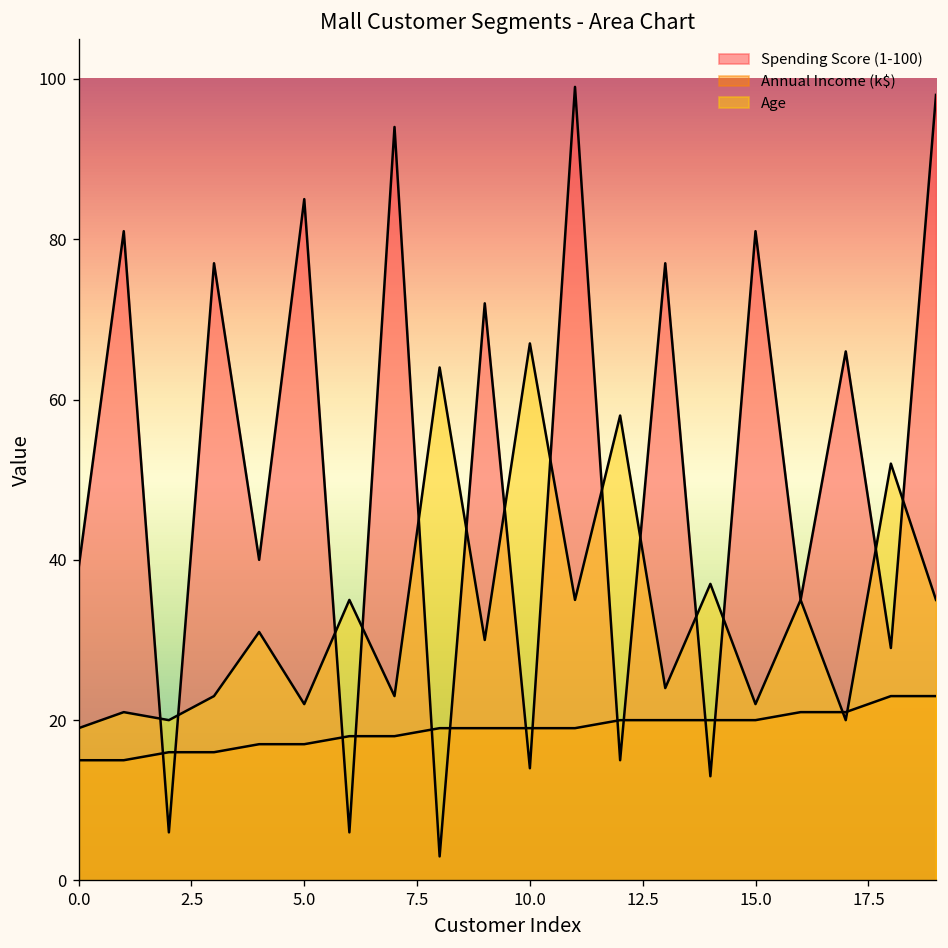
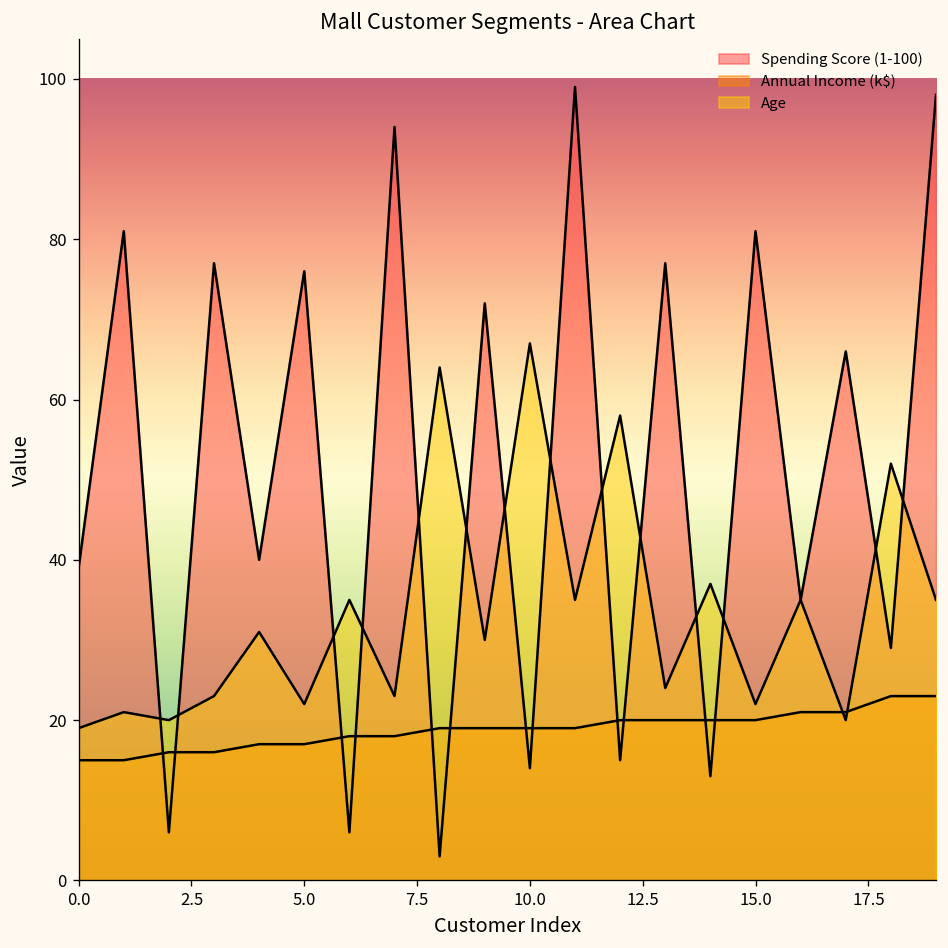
  {
    "Spending Score (1-100)": {
      "0.0": 39,
-     "5.0": 85,
+     "5.0": 76,
      "10.0": 14,
      "15.0": 81
    }
  }
